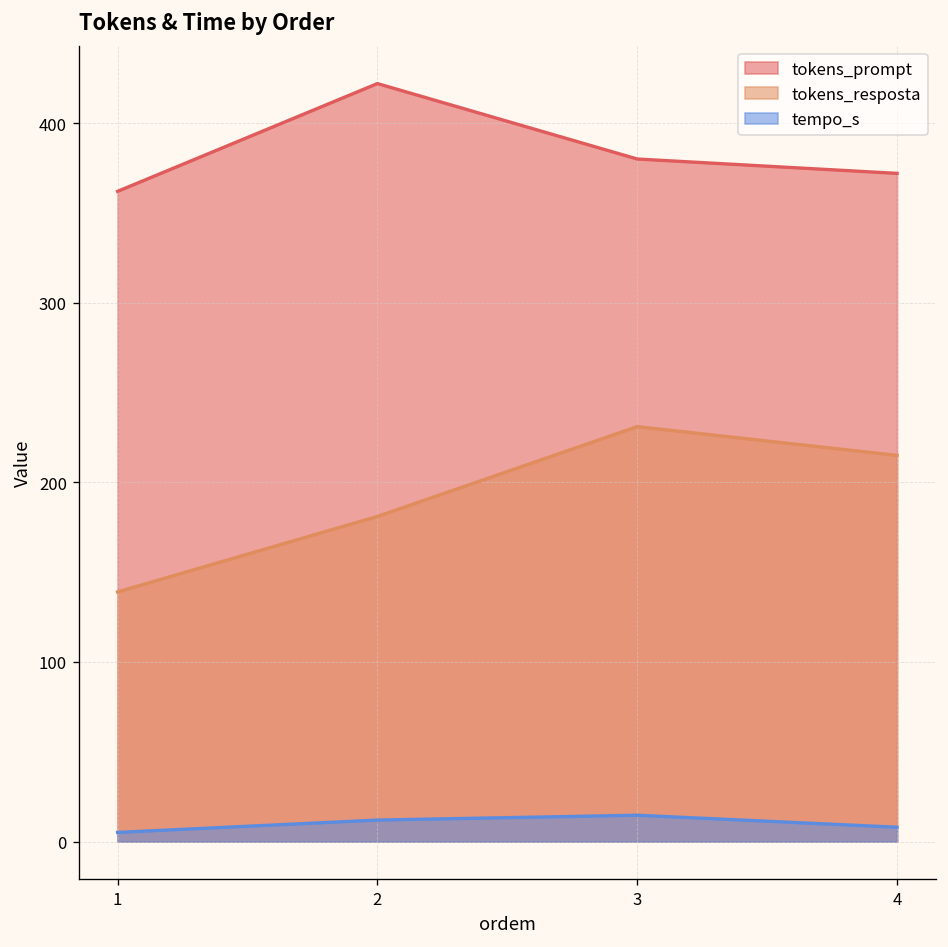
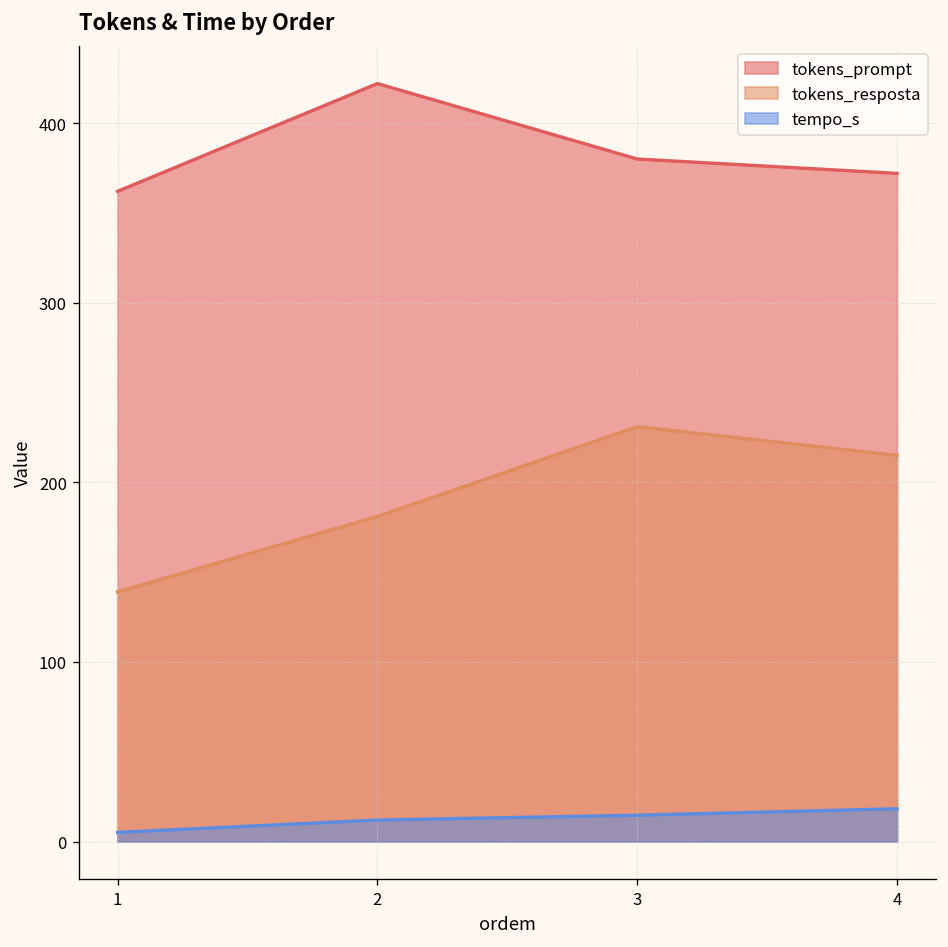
  {
    "tempo_s": {
      "1": 5,
      "2": 12,
      "3": 15,
-     "4": 8
+     "4": 18
    }
  }
